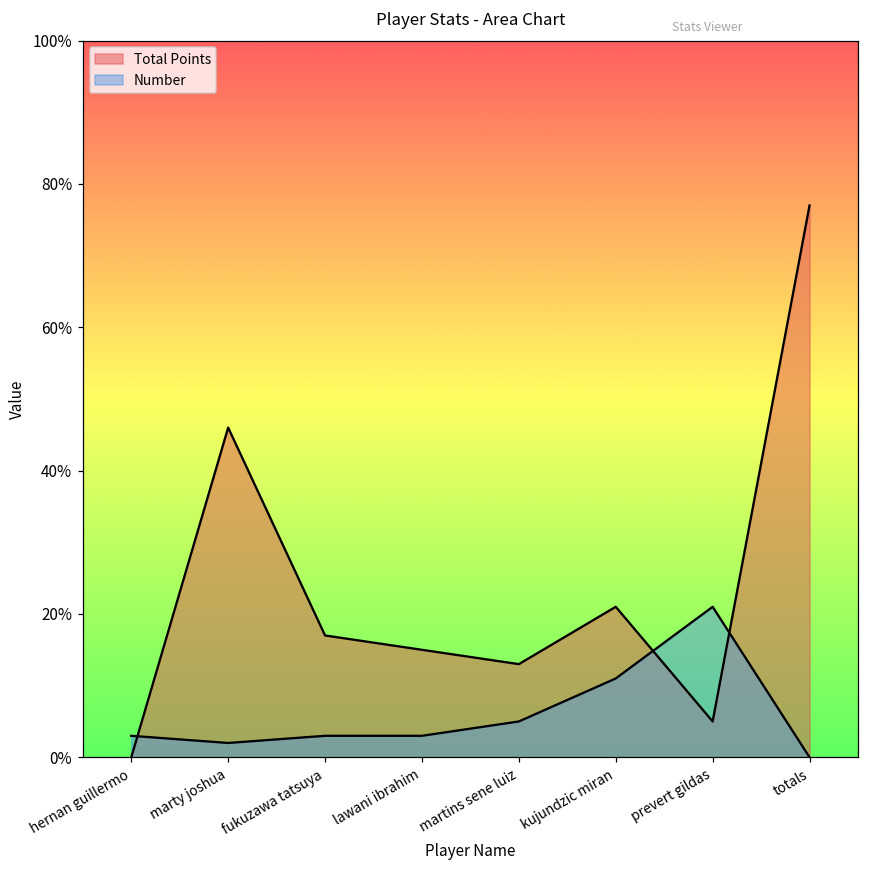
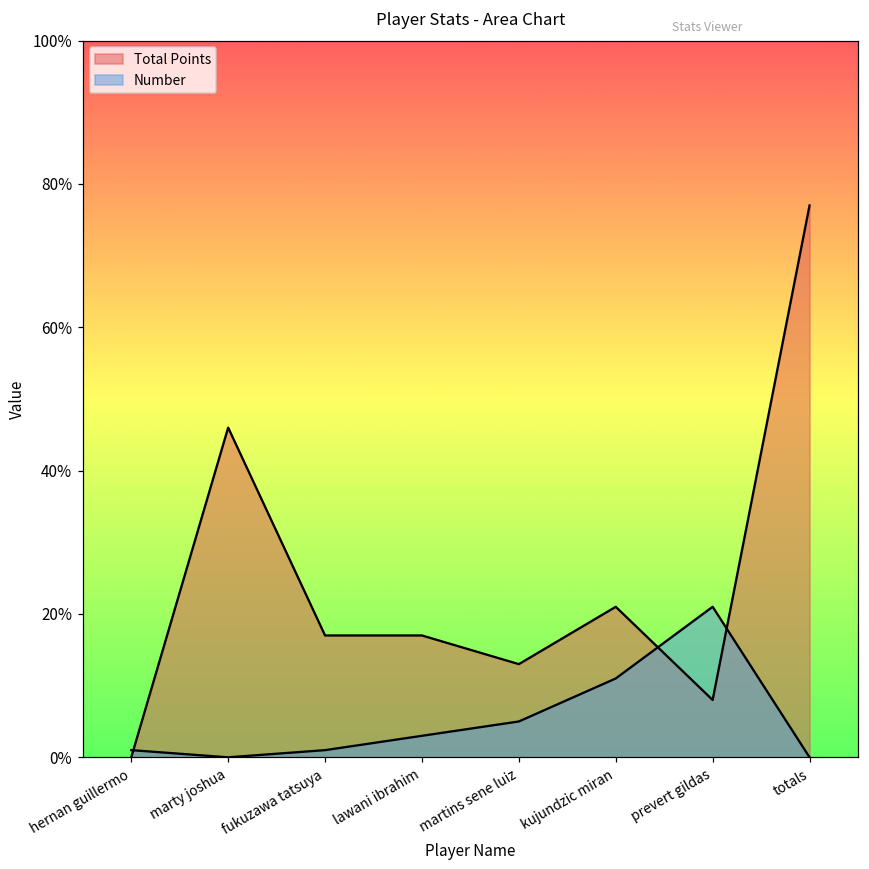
  {
    "Total Points": {
      "hernan guillermo": "0%",
      "marty joshua": "46%",
      "fukuzawa tatsuya": "17%",
-     "lawani ibrahim": "15%",
+     "lawani ibrahim": "17%",
      "martins sene luiz": "13%",
      "kujundzic miran": "21%",
-     "prevert gildas": "5%",
+     "prevert gildas": "8%",
      "totals": "77%"
    },
    "Number": {
-     "hernan guillermo": "3%",
-     "marty joshua": "2%",
-     "fukuzawa tatsuya": "3%",
+     "hernan guillermo": "1%",
+     "marty joshua": "0%",
+     "fukuzawa tatsuya": "1%",
      "lawani ibrahim": "3%",
      "martins sene luiz": "5%",
      "kujundzic miran": "11%",
      "prevert gildas": "21%",
      "totals": "0%"
    }
  }
